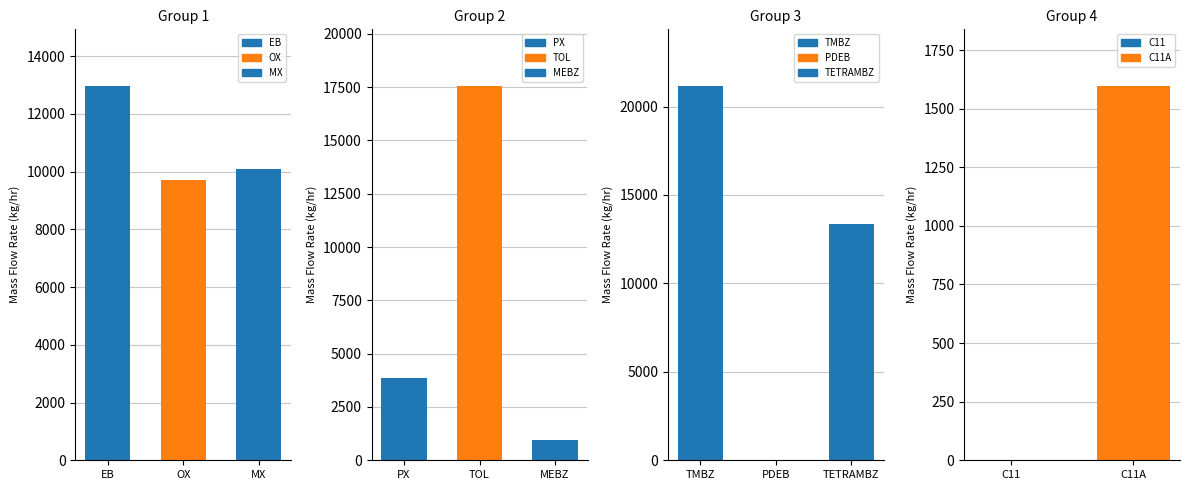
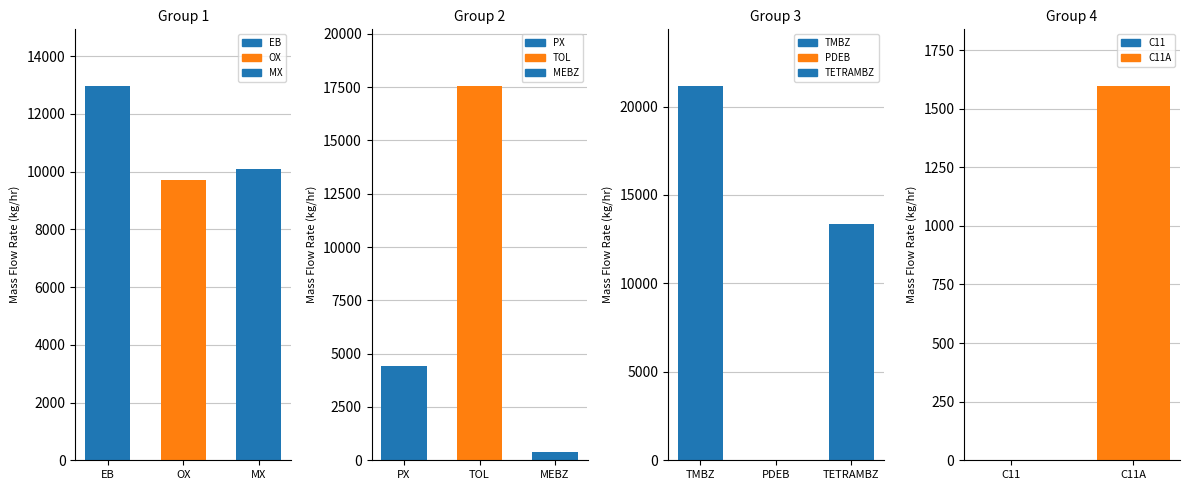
  {
    "Group 1": {
      "EB": 13000,
      "OX": 9700,
      "MX": 10100
    },
    "Group 2": {
-     "PX": 3800,
+     "PX": 4400,
      "TOL": 17600,
-     "MEBZ": 900
+     "MEBZ": 400
    },
    "Group 3": {
      "TMBZ": 21200,
      "PDEB": 0,
      "TETRAMBZ": 13300
    },
    "Group 4": {
      "C11": 0,
      "C11A": 1600
    }
  }
